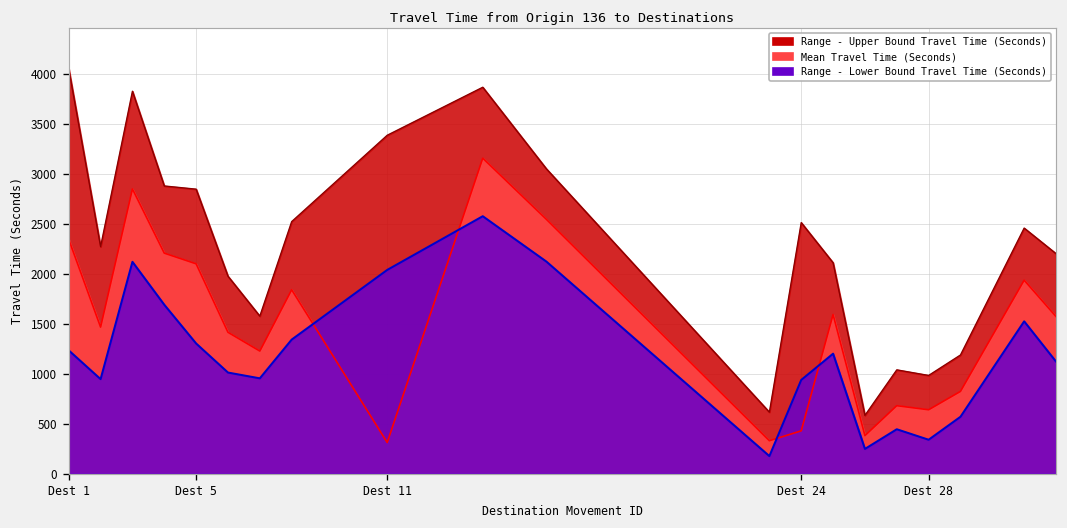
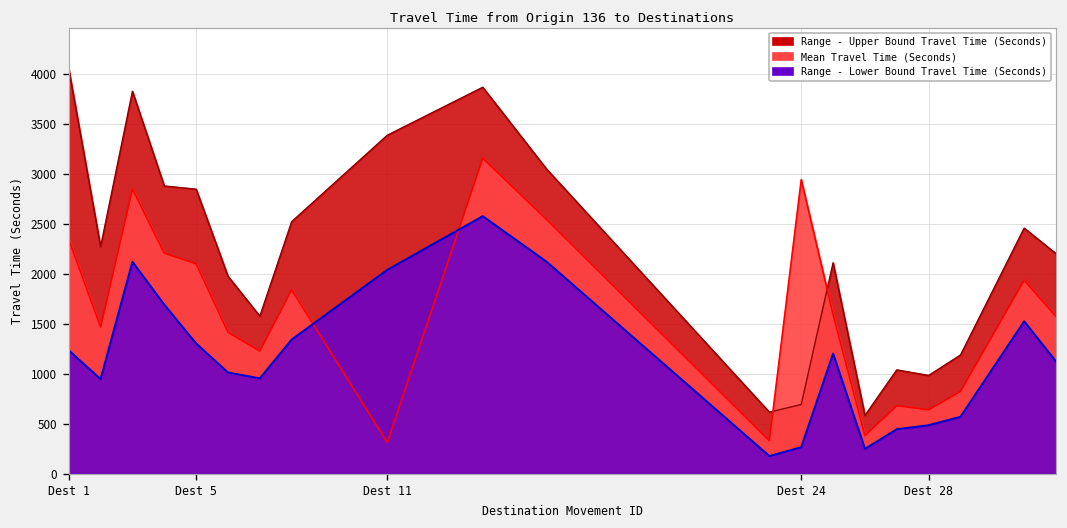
  {
    "Range - Upper Bound Travel Time (Seconds)": {
      "Dest 1": 4100,
      "Dest 5": 2900,
      "Dest 11": 3400,
-     "Dest 24": 2500,
+     "Dest 24": 700,
      "Dest 28": 1000
    },
    "Mean Travel Time (Seconds)": {
      "Dest 1": 2300,
      "Dest 5": 2100,
      "Dest 11": 300,
-     "Dest 24": 400,
+     "Dest 24": 2900,
      "Dest 28": 600
    },
    "Range - Lower Bound Travel Time (Seconds)": {
      "Dest 1": 1200,
      "Dest 5": 1300,
      "Dest 11": 2000,
-     "Dest 24": 900,
-     "Dest 28": 300
+     "Dest 24": 300,
+     "Dest 28": 500
    }
  }
